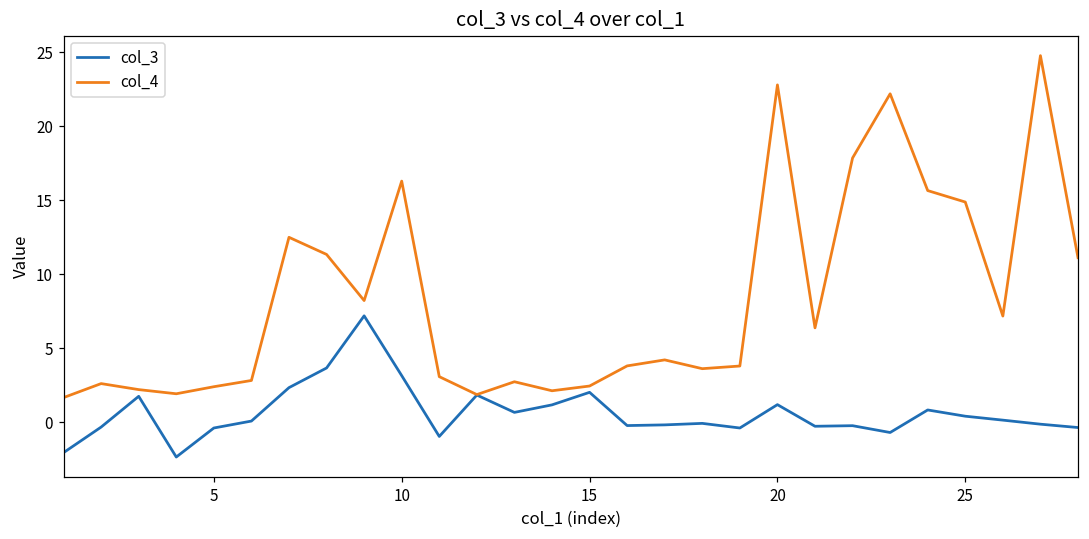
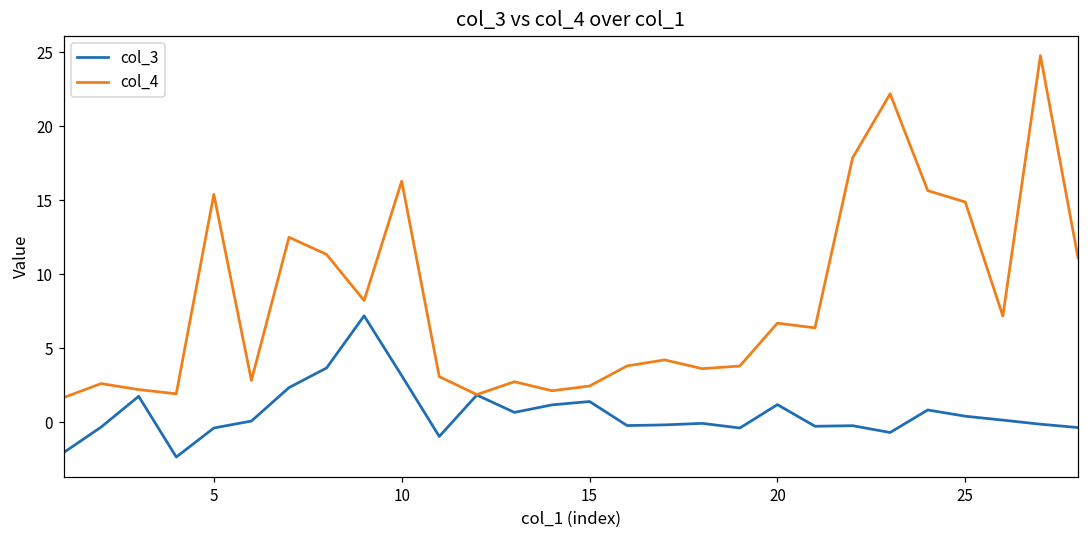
  {
    "col_3": {
      "5": -0.4,
      "10": 3.2,
-     "15": 2.0,
+     "15": 1.4,
      "20": 1.2,
      "25": 0.4
    },
    "col_4": {
-     "5": 2.4,
+     "5": 15.4,
      "10": 16.3,
      "15": 2.5,
-     "20": 22.8,
+     "20": 6.7,
      "25": 14.9
    }
  }
